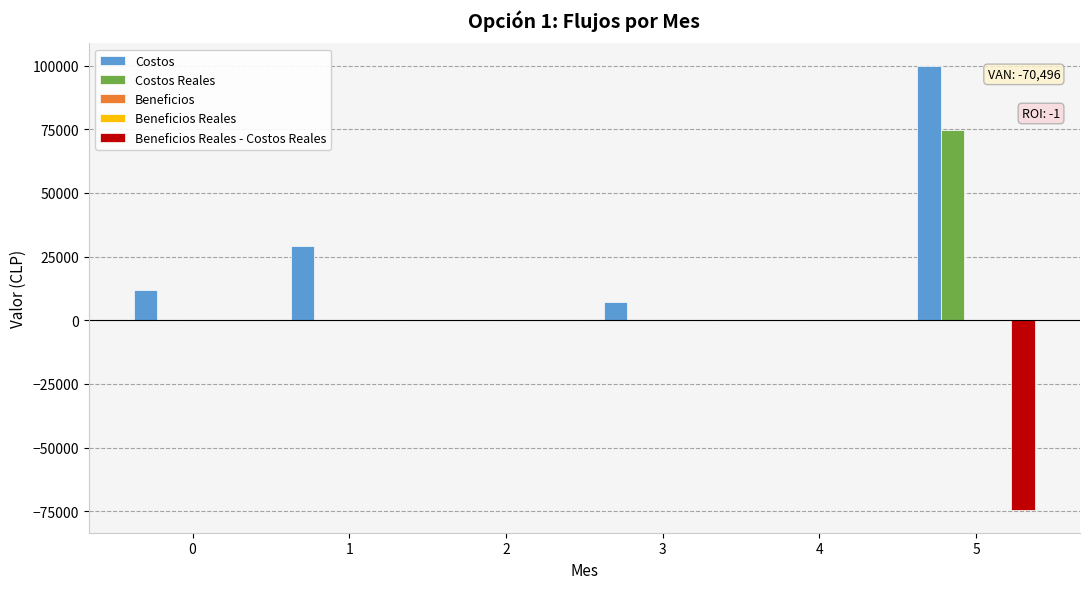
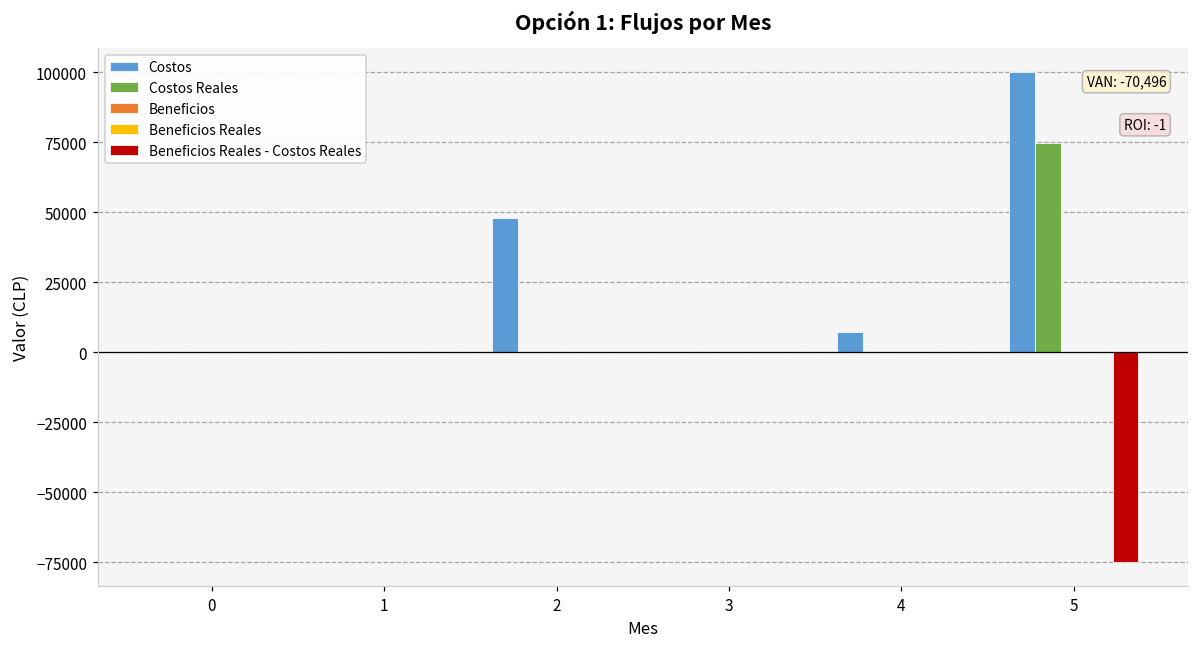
  {
    "Costos": {
-     "0": 12000,
-     "1": 29000,
-     "2": 0,
-     "3": 7000,
-     "4": 0,
+     "0": 0,
+     "1": 0,
+     "2": 48000,
+     "3": 0,
+     "4": 7000,
      "5": 100000
    },
    "Costos Reales": {
      "0": 0,
      "1": 0,
      "2": 0,
      "3": 0,
      "4": 0,
      "5": 75000
    },
    "Beneficios": {
      "0": 0,
      "1": 0,
      "2": 0,
      "3": 0,
      "4": 0,
      "5": 0
    },
    "Beneficios Reales": {
      "0": 0,
      "1": 0,
      "2": 0,
      "3": 0,
      "4": 0,
      "5": 0
    },
    "Beneficios Reales - Costos Reales": {
      "0": 0,
      "1": 0,
      "2": 0,
      "3": 0,
      "4": 0,
      "5": -75000
    }
  }
